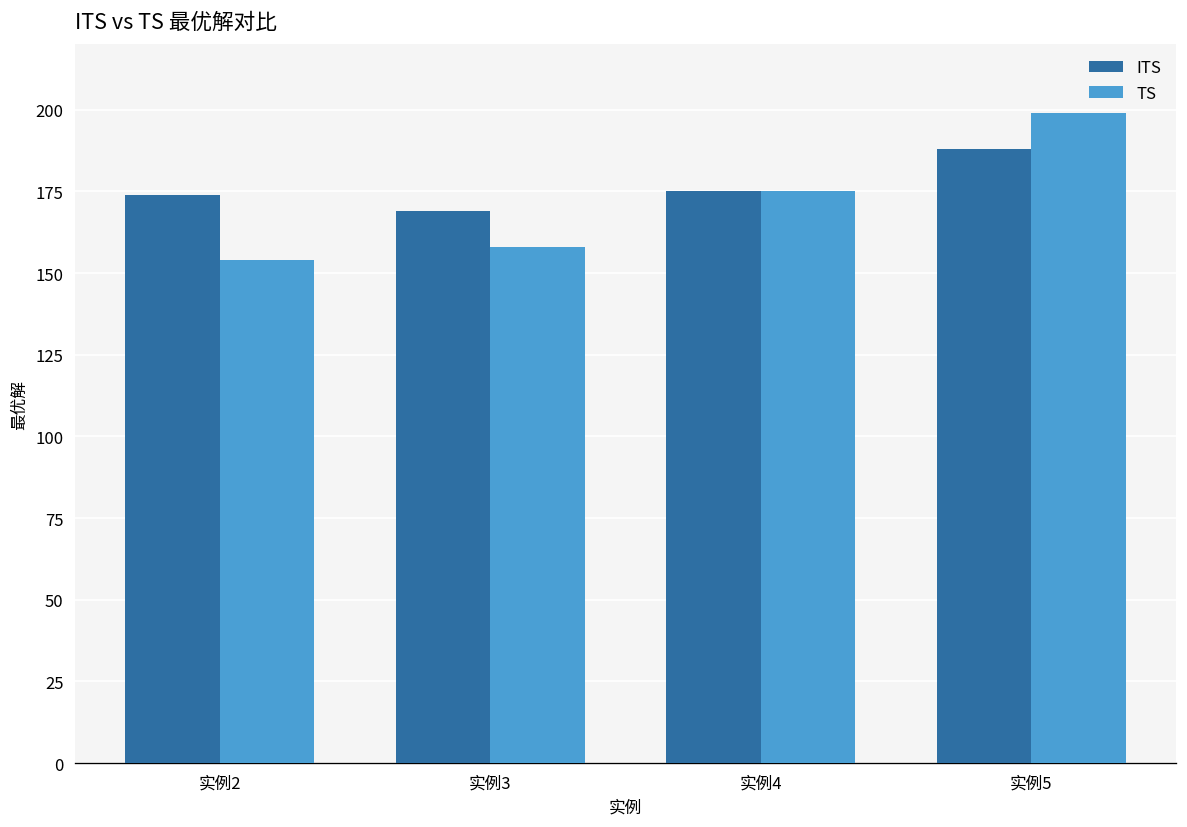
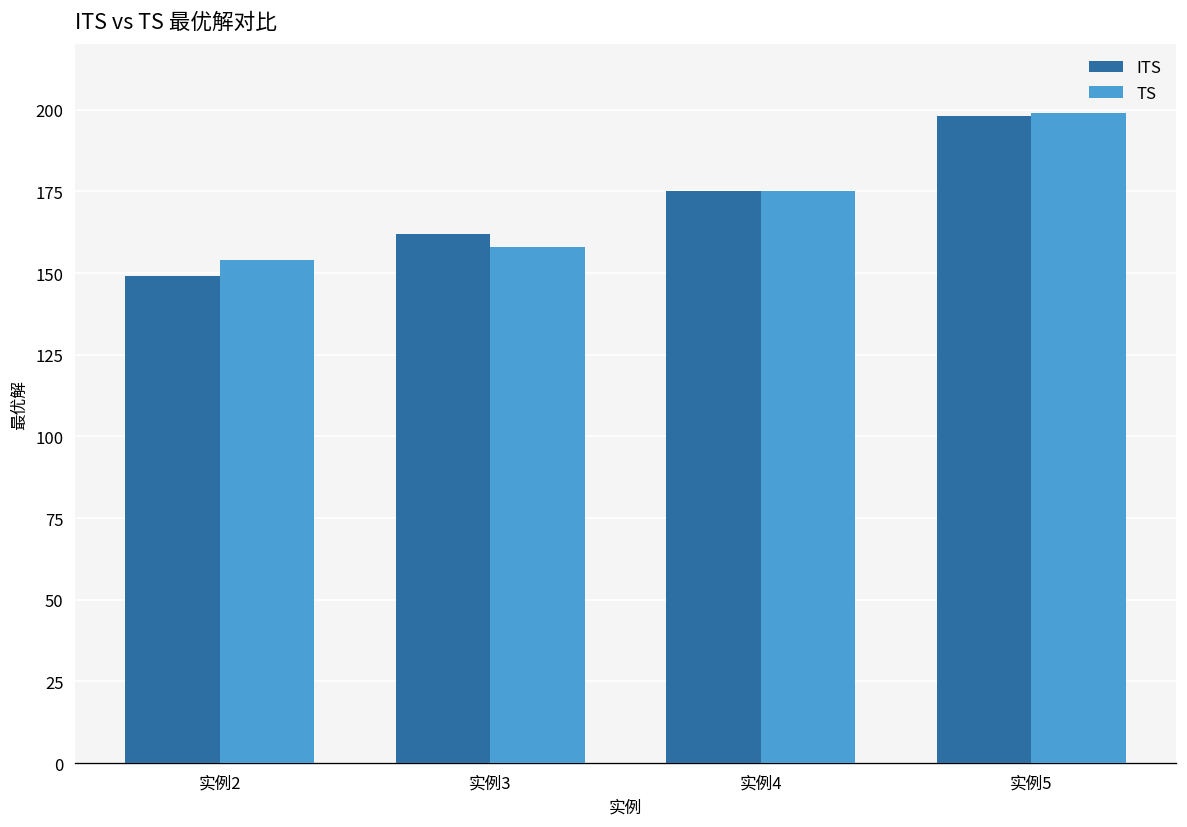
  {
    "ITS": {
-     "实例2": 174,
-     "实例3": 169,
+     "实例2": 149,
+     "实例3": 162,
      "实例4": 175,
-     "实例5": 188
+     "实例5": 198
    },
    "TS": {
      "实例2": 154,
      "实例3": 158,
      "实例4": 175,
      "实例5": 199
    }
  }
